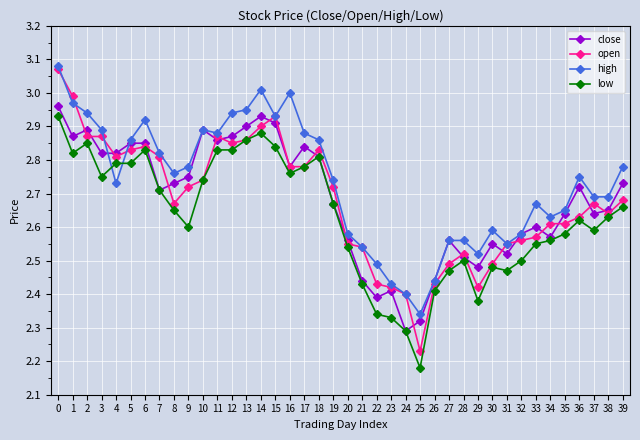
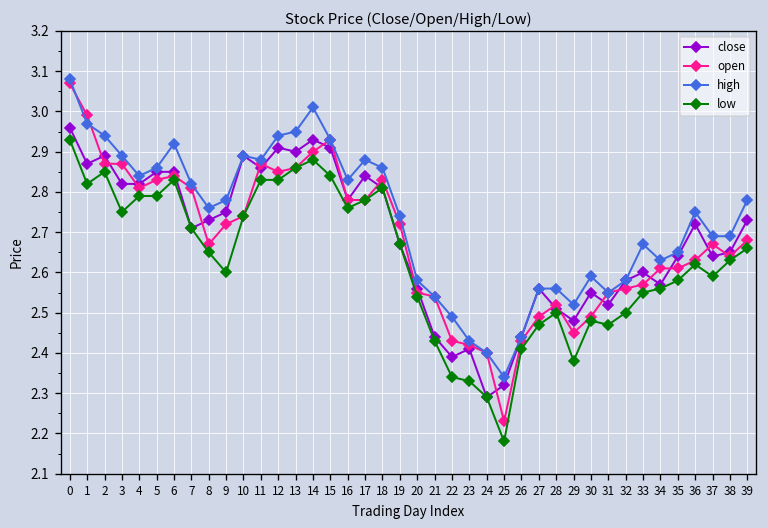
  {
    "close": {
      "0": 2.96,
      "1": 2.87,
      "2": 2.89,
      "3": 2.82,
      "4": 2.82,
      "5": 2.85,
      "6": 2.85,
      "8": 2.73,
      "9": 2.75,
      "11": 2.86,
-     "12": 2.87,
+     "12": 2.91,
      "13": 2.90,
      "14": 2.93,
      "15": 2.91,
      "17": 2.84,
      "20": 2.56,
      "21": 2.44,
      "22": 2.39,
      "23": 2.41,
      "25": 2.32,
      "28": 2.51,
      "29": 2.48,
      "30": 2.55,
      "31": 2.52,
      "33": 2.60,
      "34": 2.57,
      "35": 2.64,
      "36": 2.72,
      "37": 2.64,
      "38": 2.65,
      "39": 2.73
    },
    "open": {
      "0": 3.07,
      "1": 2.99,
      "2": 2.87,
      "3": 2.87,
      "4": 2.81,
      "5": 2.83,
      "6": 2.84,
      "7": 2.81,
      "8": 2.67,
      "9": 2.72,
      "11": 2.87,
      "12": 2.85,
      "14": 2.90,
      "18": 2.83,
      "19": 2.72,
      "20": 2.55,
      "22": 2.43,
      "23": 2.42,
      "25": 2.23,
      "26": 2.43,
      "27": 2.49,
      "28": 2.52,
-     "29": 2.42,
+     "29": 2.45,
      "30": 2.49,
      "32": 2.56,
      "33": 2.57,
      "34": 2.61,
      "35": 2.61,
      "36": 2.63,
      "37": 2.67,
      "38": 2.64,
      "39": 2.68
    },
    "high": {
      "0": 3.08,
      "1": 2.97,
      "2": 2.94,
      "3": 2.89,
-     "4": 2.73,
+     "4": 2.84,
      "5": 2.86,
      "6": 2.92,
      "7": 2.82,
      "8": 2.76,
      "9": 2.78,
      "11": 2.88,
      "12": 2.94,
      "13": 2.95,
      "14": 3.01,
-     "16": 3.00,
+     "16": 2.83,
      "17": 2.88,
      "18": 2.86,
      "19": 2.74,
      "20": 2.58,
      "22": 2.49,
      "23": 2.43,
      "25": 2.34,
      "28": 2.56,
      "29": 2.52,
      "30": 2.59,
      "33": 2.67,
      "34": 2.63,
      "35": 2.65,
      "36": 2.75,
      "37": 2.69,
      "38": 2.69,
      "39": 2.78
    },
    "low": {
      "0": 2.93,
      "1": 2.82,
      "2": 2.85,
      "3": 2.75,
      "4": 2.79,
      "5": 2.79,
      "6": 2.83,
      "8": 2.65,
      "9": 2.60,
      "11": 2.83,
      "12": 2.83,
      "14": 2.88,
      "15": 2.84,
      "16": 2.76,
      "20": 2.54,
      "21": 2.43,
      "22": 2.34,
      "23": 2.33,
      "25": 2.18,
      "26": 2.41,
      "27": 2.47,
      "28": 2.50,
      "29": 2.38,
      "30": 2.48,
      "31": 2.47,
      "32": 2.50,
      "33": 2.55,
      "34": 2.56,
      "35": 2.58,
      "36": 2.62,
      "37": 2.59,
      "38": 2.63,
      "39": 2.66
    }
  }
